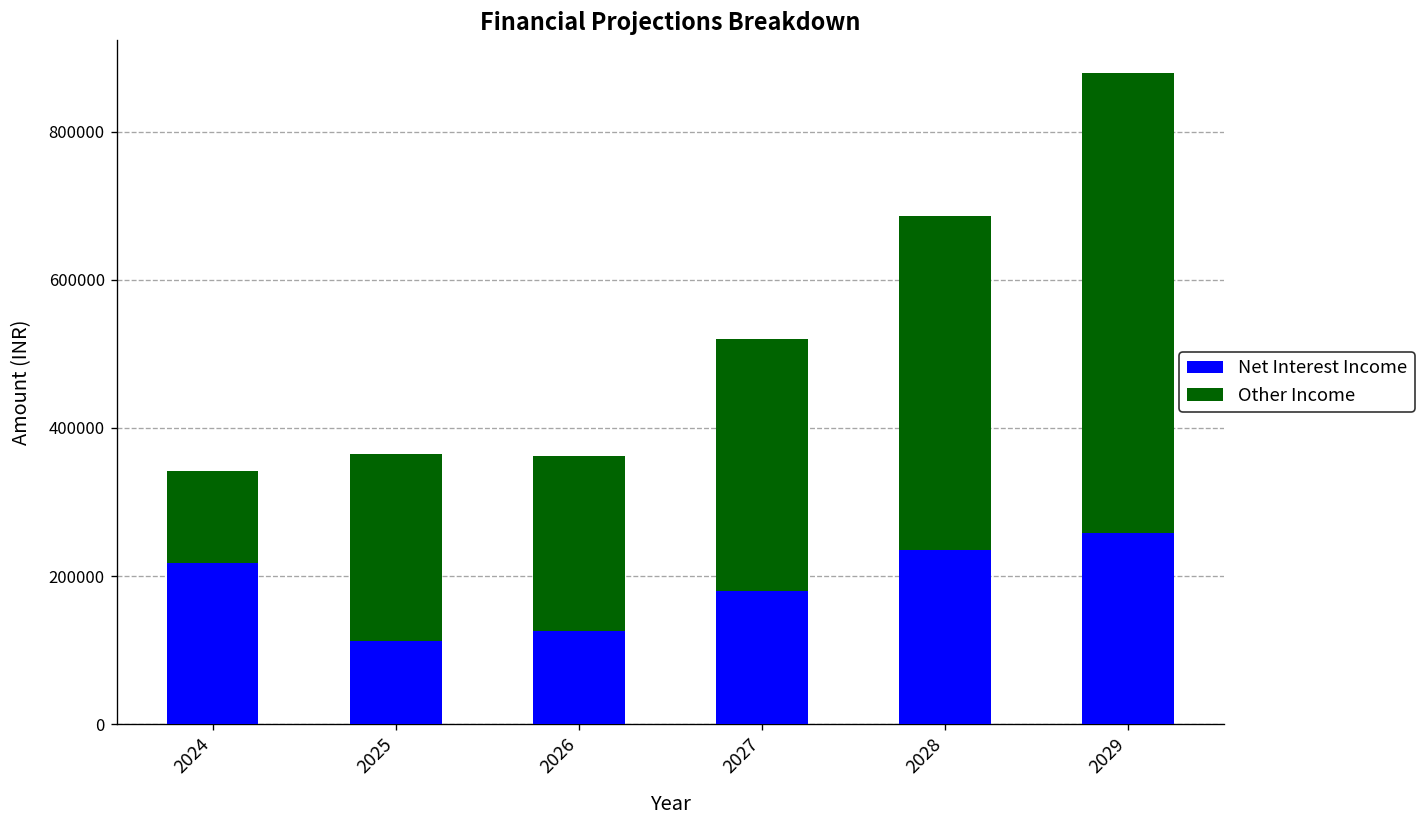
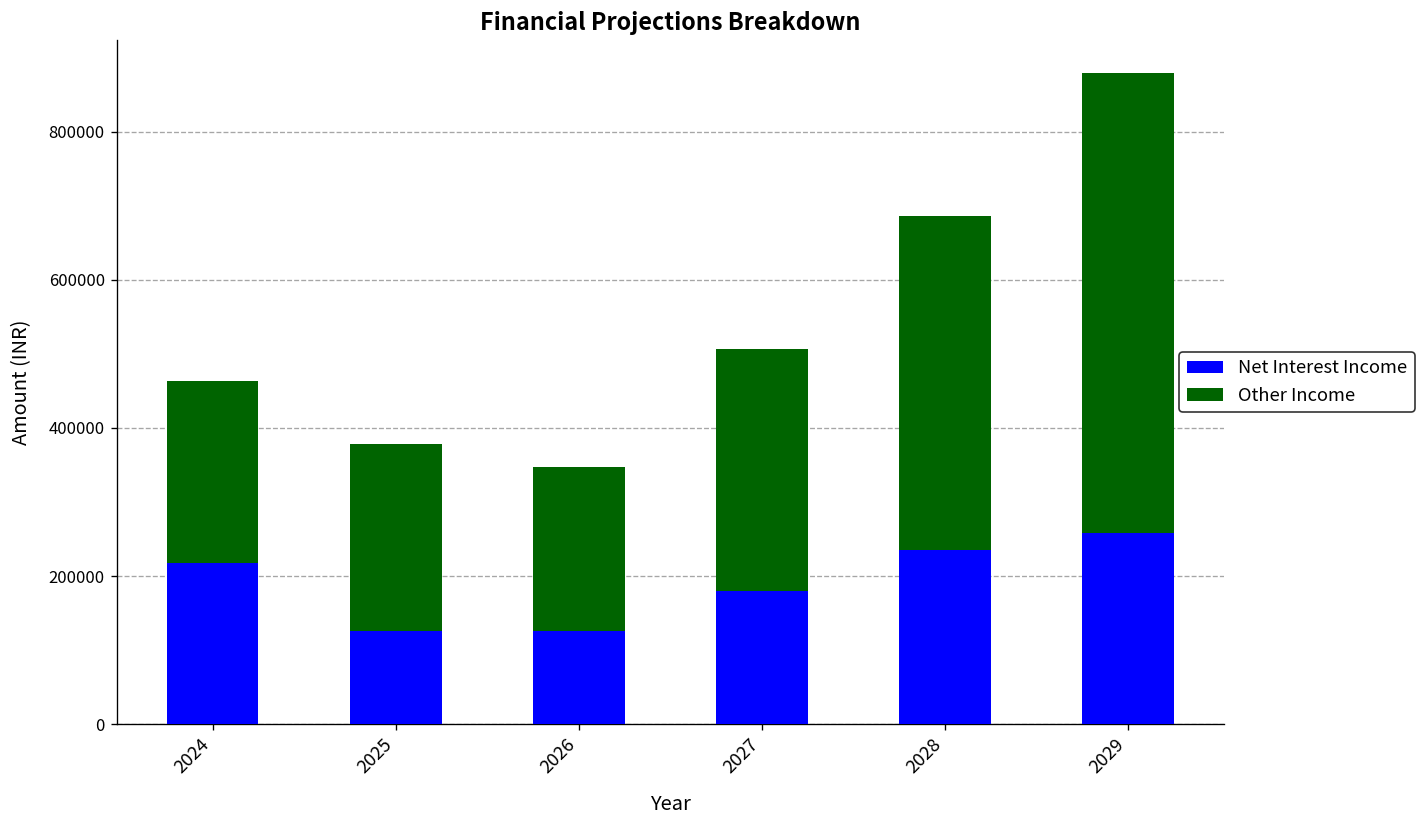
  {
    "Net Interest Income": {
      "2024": 220000,
-     "2025": 110000,
+     "2025": 130000,
      "2026": 130000,
      "2027": 180000,
      "2028": 240000,
      "2029": 260000
    },
    "Other Income": {
-     "2024": 120000,
+     "2024": 250000,
      "2025": 250000,
-     "2026": 240000,
-     "2027": 340000,
+     "2026": 220000,
+     "2027": 330000,
      "2028": 450000,
      "2029": 620000
    }
  }
